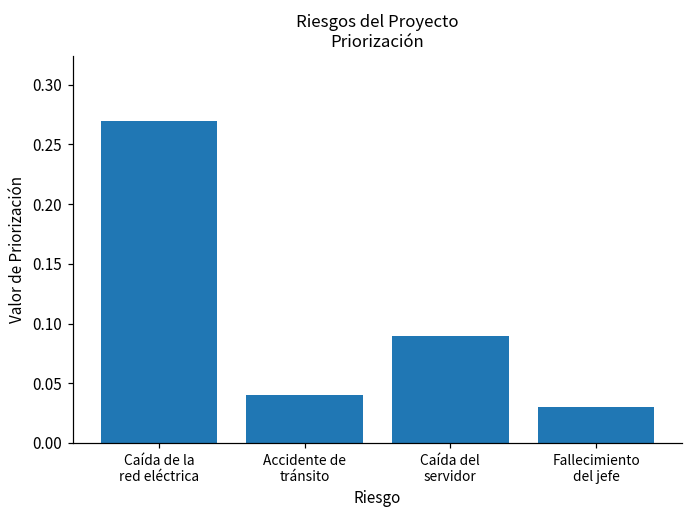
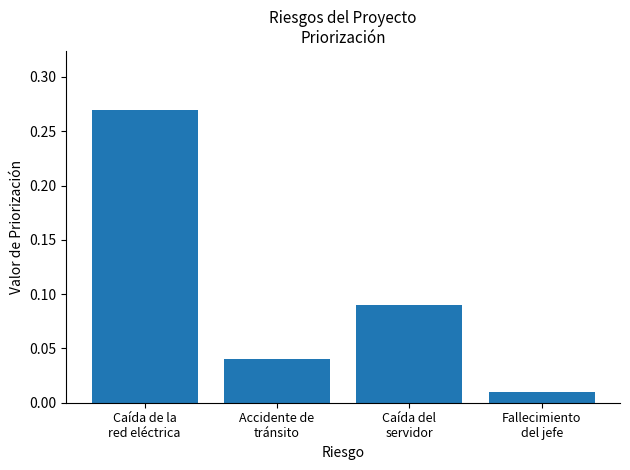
  {
    "Caída de la red eléctrica": 0.27,
    "Accidente de tránsito": 0.04,
    "Caída del servidor": 0.09,
-   "Fallecimiento del jefe": 0.03
+   "Fallecimiento del jefe": 0.01
  }
